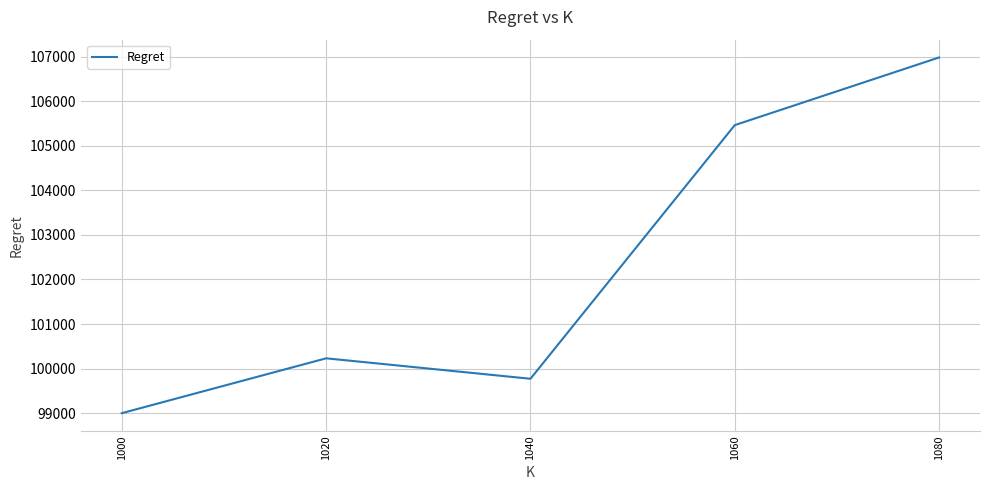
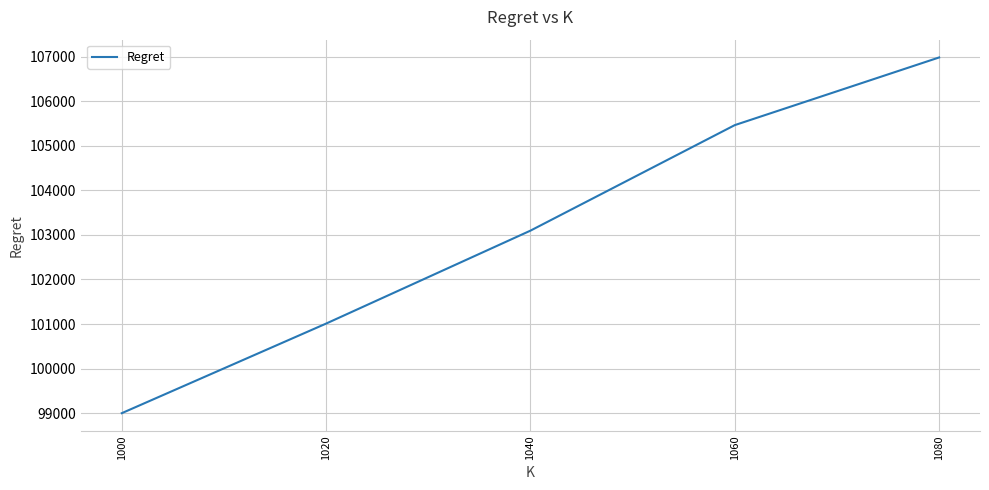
  {
    "1000": 99000,
-   "1020": 100200,
-   "1040": 99800,
+   "1020": 101000,
+   "1040": 103100,
    "1060": 105500,
    "1080": 107000
  }
